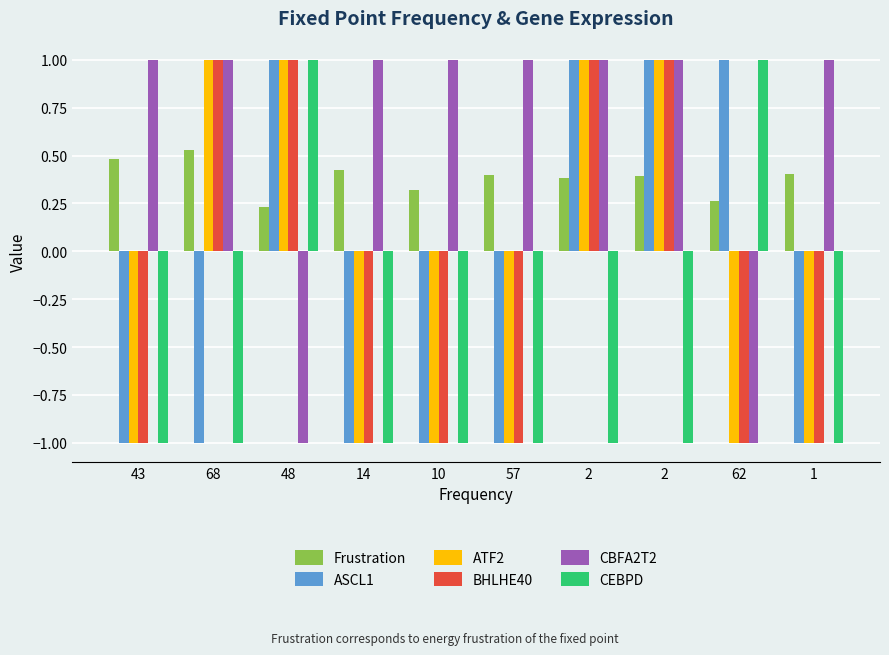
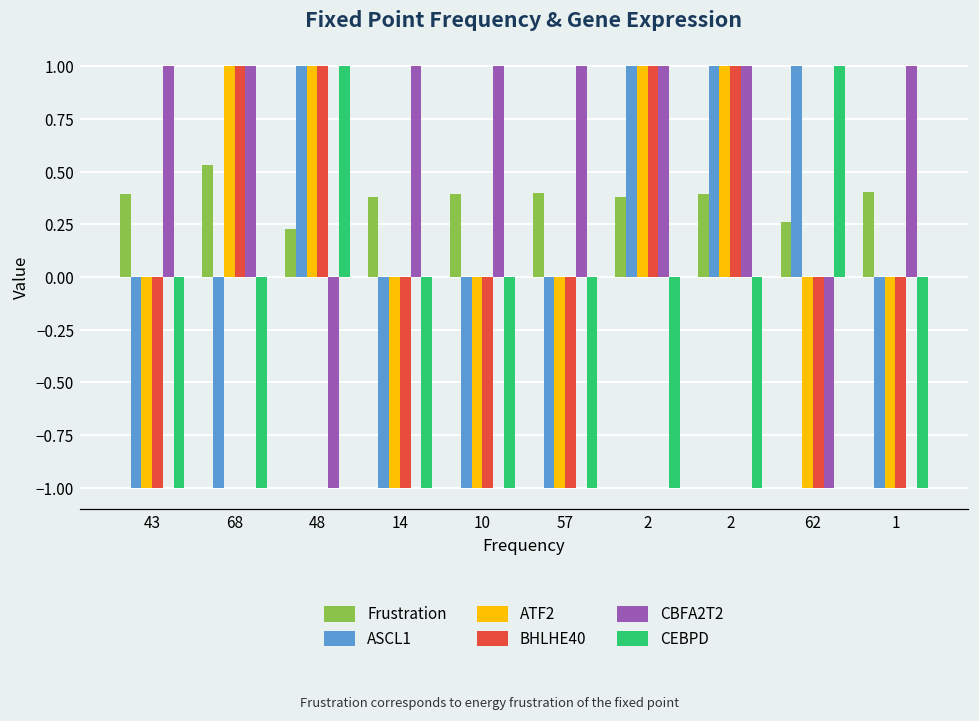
  {
    "Frustration": {
-     "43": 0.48,
+     "43": 0.40,
      "68": 0.53,
      "48": 0.23,
-     "14": 0.43,
-     "10": 0.32,
+     "14": 0.38,
+     "10": 0.40,
      "57": 0.40,
      "62": 0.26,
      "1": 0.41
    },
    "ASCL1": {
      "43": -1.00,
      "68": -1.00,
      "48": 1.00,
      "14": -1.00,
      "10": -1.00,
      "57": -1.00,
      "62": 1.00,
      "1": -1.00
    },
    "ATF2": {
      "43": -1.00,
      "68": 1.00,
      "48": 1.00,
      "14": -1.00,
      "10": -1.00,
      "57": -1.00,
      "62": -1.00,
      "1": -1.00
    },
    "BHLHE40": {
      "43": -1.00,
      "68": 1.00,
      "48": 1.00,
      "14": -1.00,
      "10": -1.00,
      "57": -1.00,
      "62": -1.00,
      "1": -1.00
    },
    "CBFA2T2": {
      "43": 1.00,
      "68": 1.00,
      "48": -1.00,
      "14": 1.00,
      "10": 1.00,
      "57": 1.00,
      "62": -1.00,
      "1": 1.00
    },
    "CEBPD": {
      "43": -1.00,
      "68": -1.00,
      "48": 1.00,
      "14": -1.00,
      "10": -1.00,
      "57": -1.00,
      "62": 1.00,
      "1": -1.00
    }
  }
